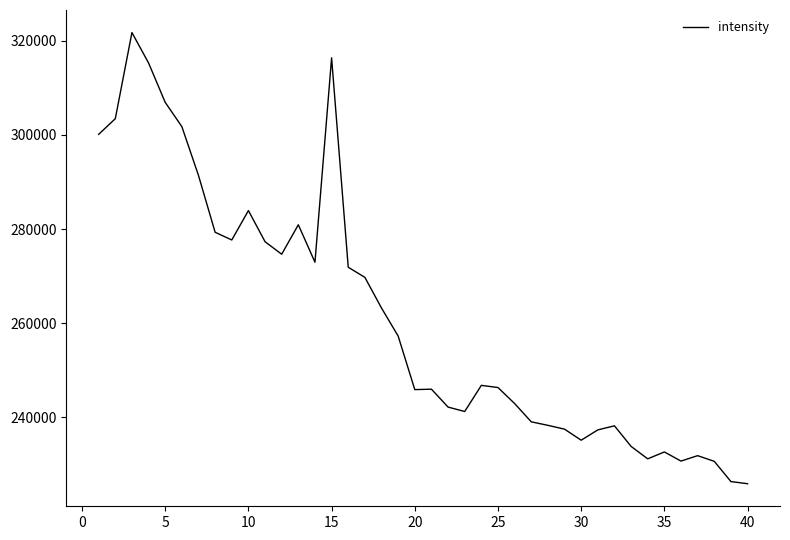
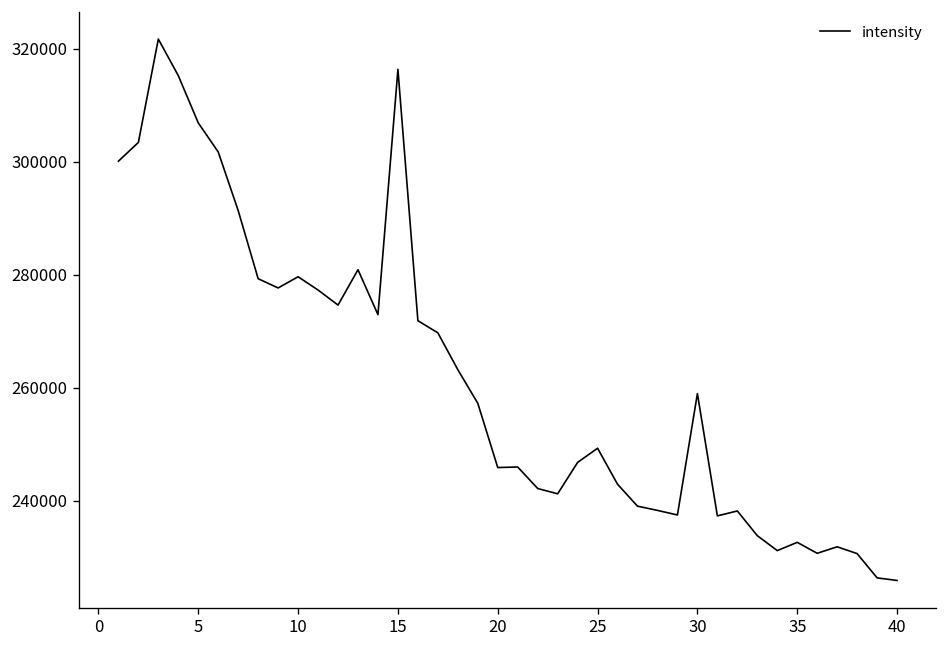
  {
    "5": 307000,
-   "10": 284000,
+   "10": 280000,
    "15": 316000,
    "20": 246000,
-   "25": 246000,
-   "30": 235000,
+   "25": 249000,
+   "30": 259000,
    "35": 233000,
    "40": 226000
  }
